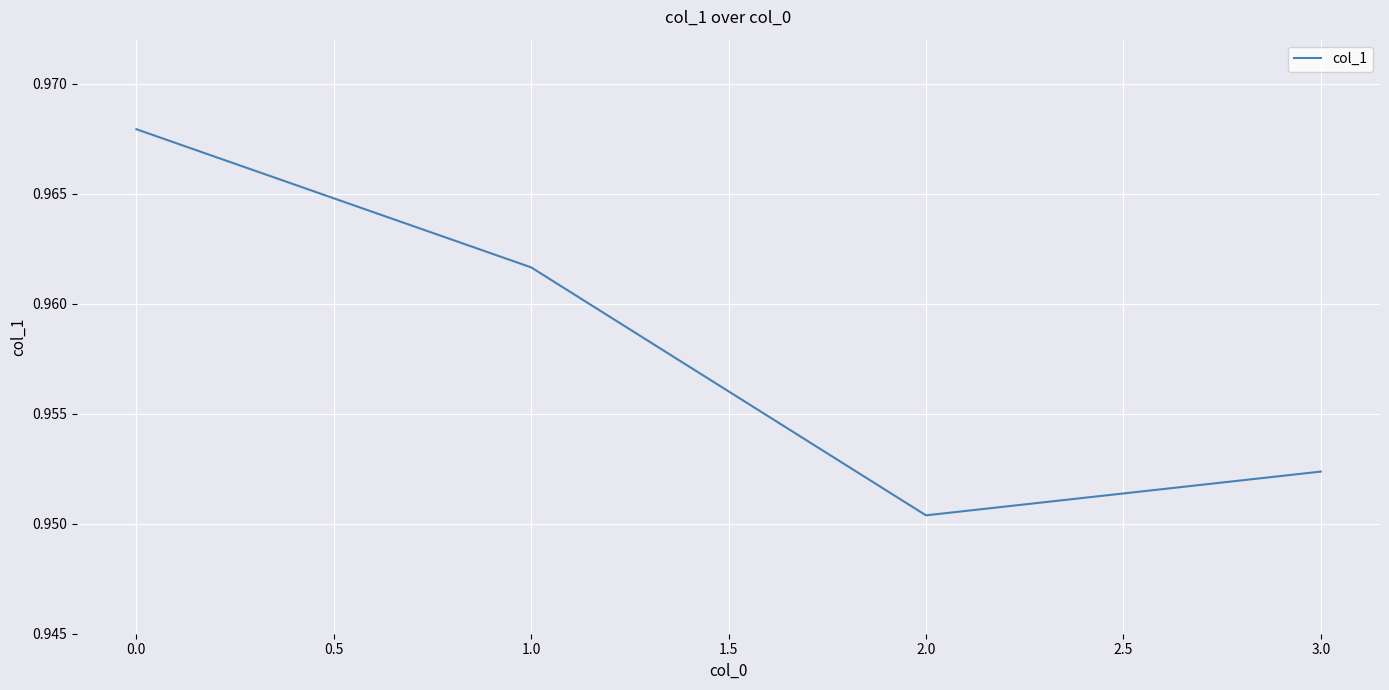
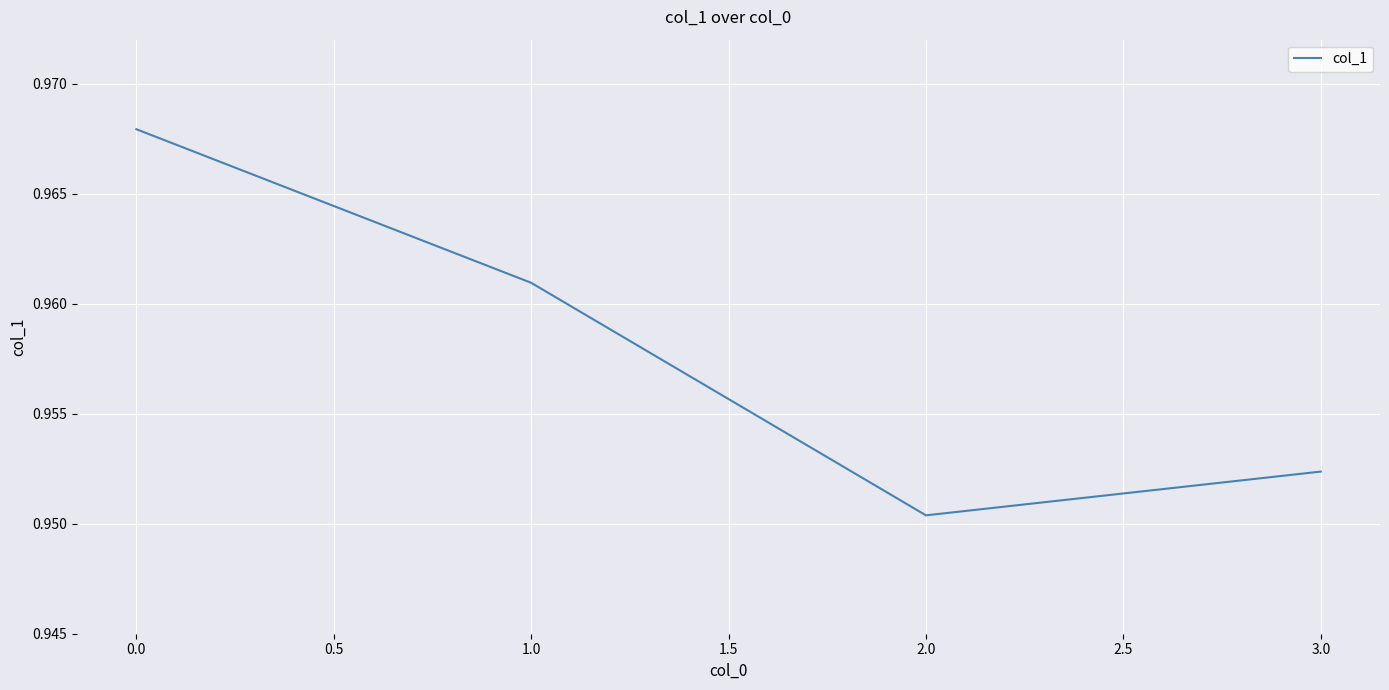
  {
    "0.0": 0.9679,
-   "1.0": 0.9617,
+   "1.0": 0.9609,
    "2.0": 0.9504,
    "3.0": 0.9524
  }
